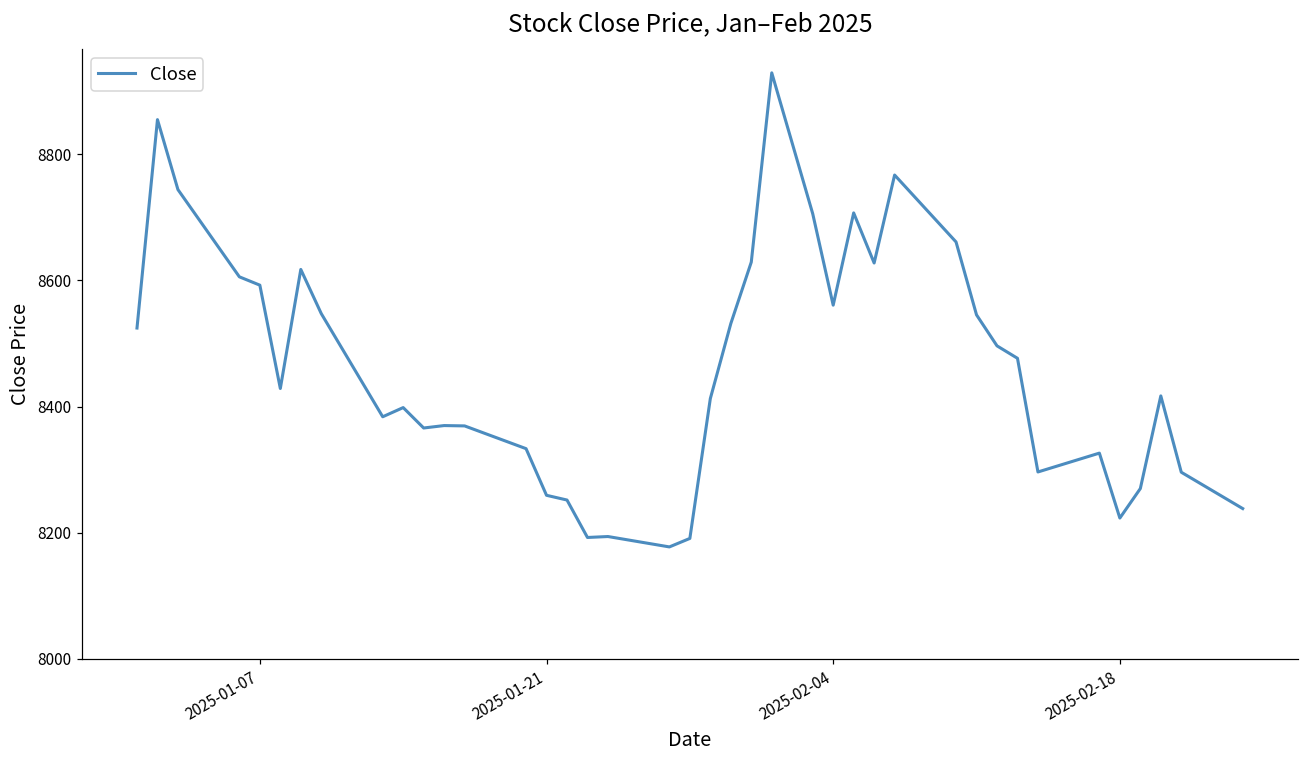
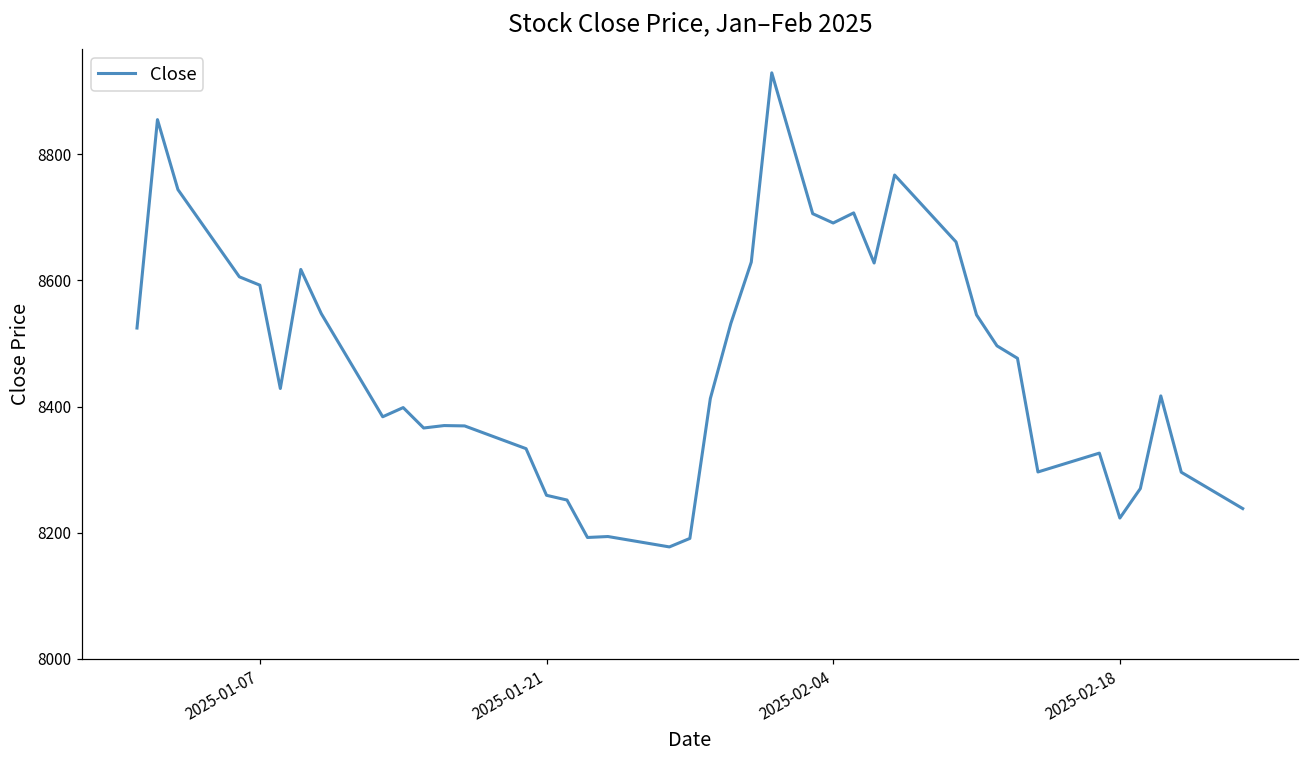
  {
    "2025-01-07": 8590,
    "2025-01-21": 8260,
-   "2025-02-04": 8560,
+   "2025-02-04": 8690,
    "2025-02-18": 8220
  }
